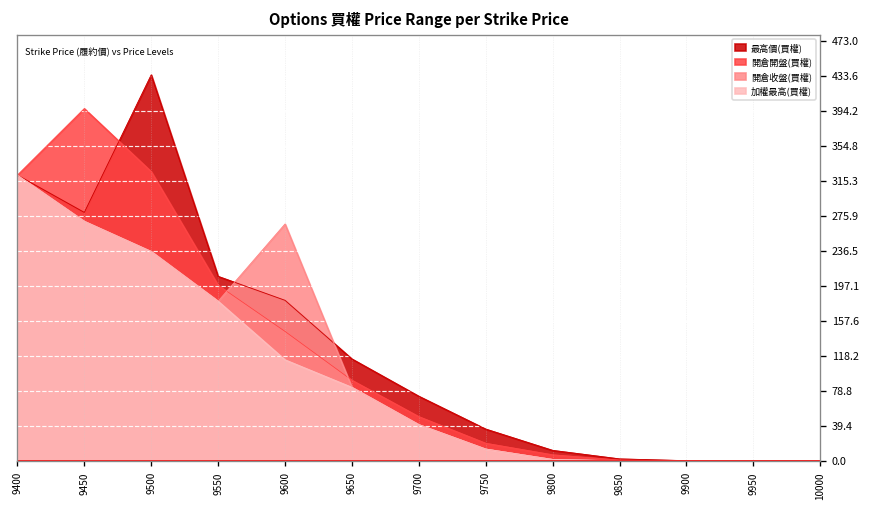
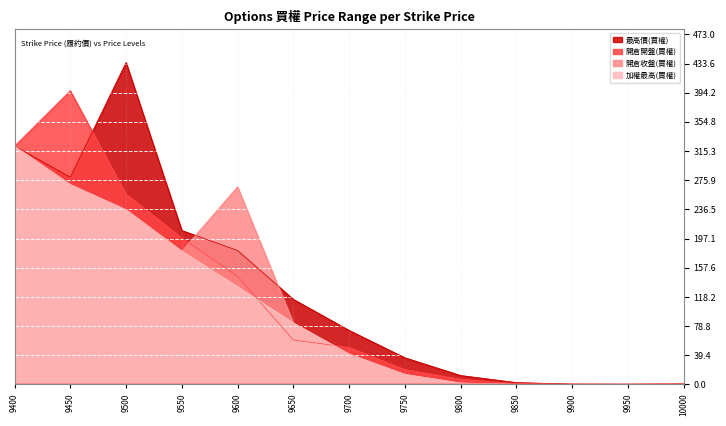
  {
    "最高價(買權)": {
      "9450": 280,
      "9500": 440,
      "9550": 210,
      "9600": 180,
      "9650": 120,
      "9700": 70,
      "9750": 40,
      "9800": 10
    },
    "開倉開盤(買權)": {
      "9450": 400,
-     "9500": 330,
+     "9500": 260,
      "9550": 200,
      "9600": 150,
-     "9650": 90,
+     "9650": 60,
      "9700": 50,
      "9750": 20,
      "9800": 10
    },
    "開倉收盤(買權)": {
      "9600": 270
    },
    "加權最高(買權)": {
-     "9600": 110
+     "9600": 130
    }
  }
